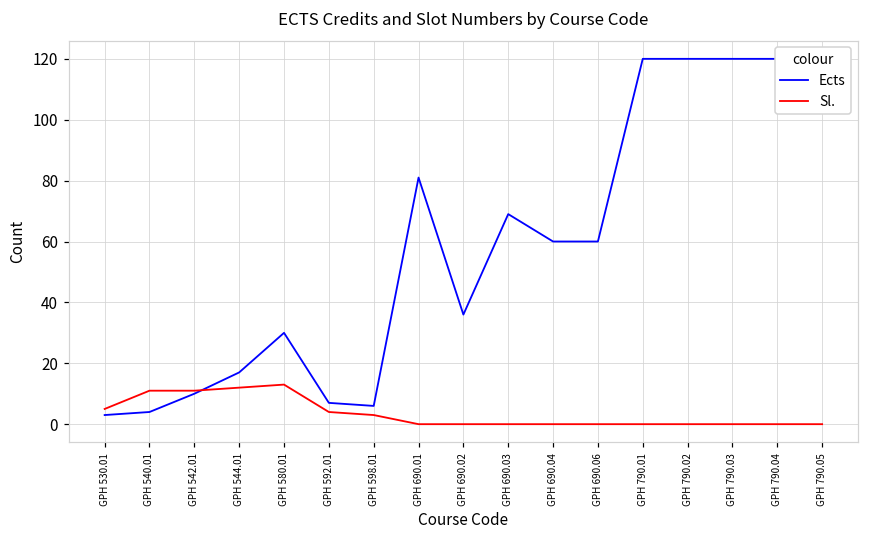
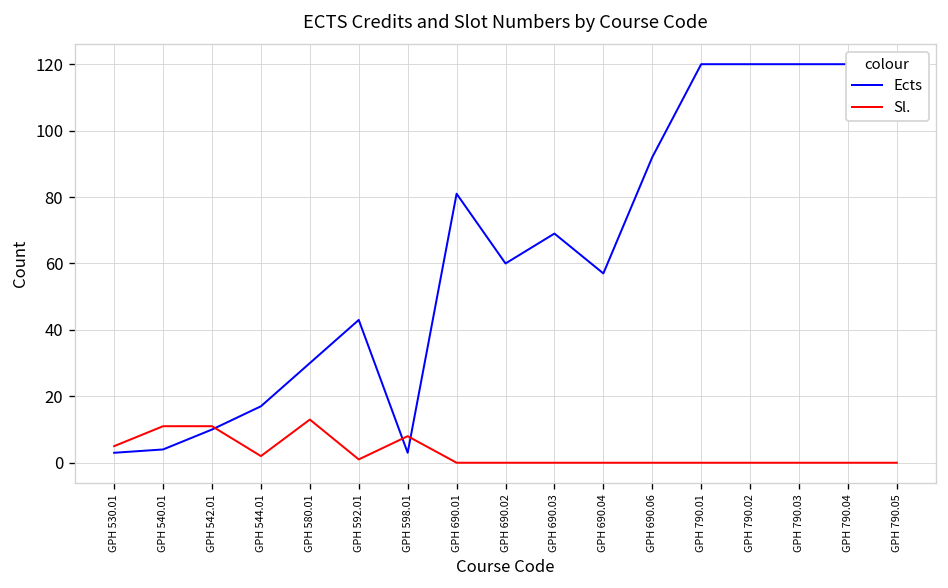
  {
    "Ects": {
      "GPH 530.01": 3,
      "GPH 540.01": 4,
      "GPH 542.01": 10,
      "GPH 544.01": 17,
      "GPH 580.01": 30,
-     "GPH 592.01": 7,
-     "GPH 598.01": 6,
+     "GPH 592.01": 43,
+     "GPH 598.01": 3,
      "GPH 690.01": 81,
-     "GPH 690.02": 36,
+     "GPH 690.02": 60,
      "GPH 690.03": 69,
-     "GPH 690.04": 60,
-     "GPH 690.06": 60,
+     "GPH 690.04": 57,
+     "GPH 690.06": 92,
      "GPH 790.01": 120,
      "GPH 790.02": 120,
      "GPH 790.03": 120
    },
    "Sl.": {
      "GPH 530.01": 5,
      "GPH 540.01": 11,
      "GPH 542.01": 11,
-     "GPH 544.01": 12,
+     "GPH 544.01": 2,
      "GPH 580.01": 13,
-     "GPH 592.01": 4,
-     "GPH 598.01": 3,
+     "GPH 592.01": 1,
+     "GPH 598.01": 8,
      "GPH 690.01": 0,
      "GPH 690.02": 0,
      "GPH 690.03": 0,
      "GPH 690.04": 0,
      "GPH 690.06": 0,
      "GPH 790.01": 0,
      "GPH 790.02": 0,
      "GPH 790.03": 0,
      "GPH 790.04": 0,
      "GPH 790.05": 0
    }
  }
